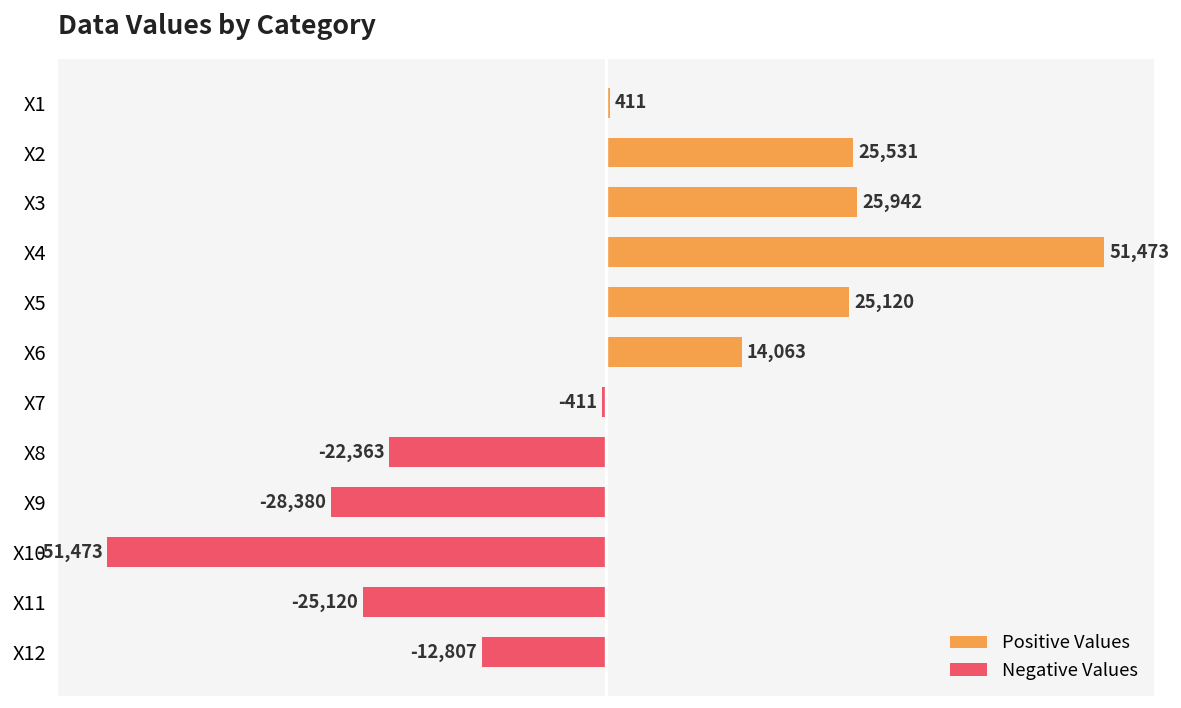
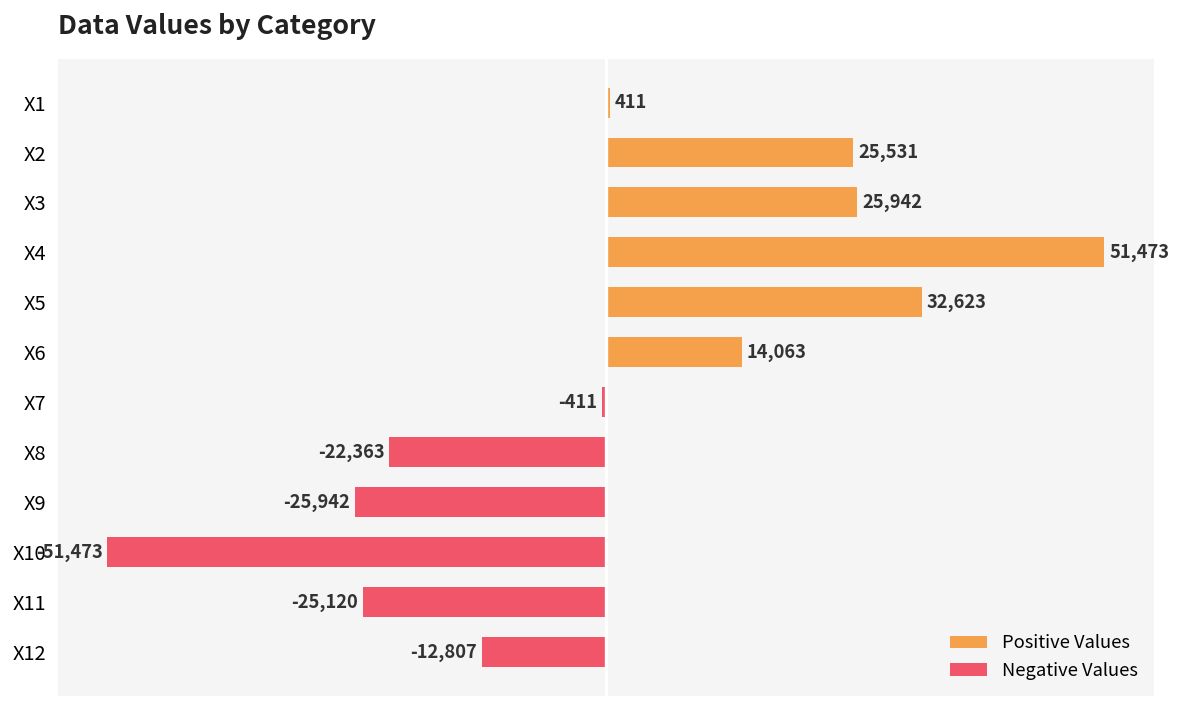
  {
    "Positive Values": {
      "X1": "411",
      "X2": "25,531",
      "X3": "25,942",
      "X4": "51,473",
-     "X5": "25,120",
+     "X5": "32,623",
      "X6": "14,063"
    },
    "Negative Values": {
      "X7": "-411",
      "X8": "-22,363",
-     "X9": "-28,380",
+     "X9": "-25,942",
      "X10": "-51,473",
      "X11": "-25,120",
      "X12": "-12,807"
    }
  }
